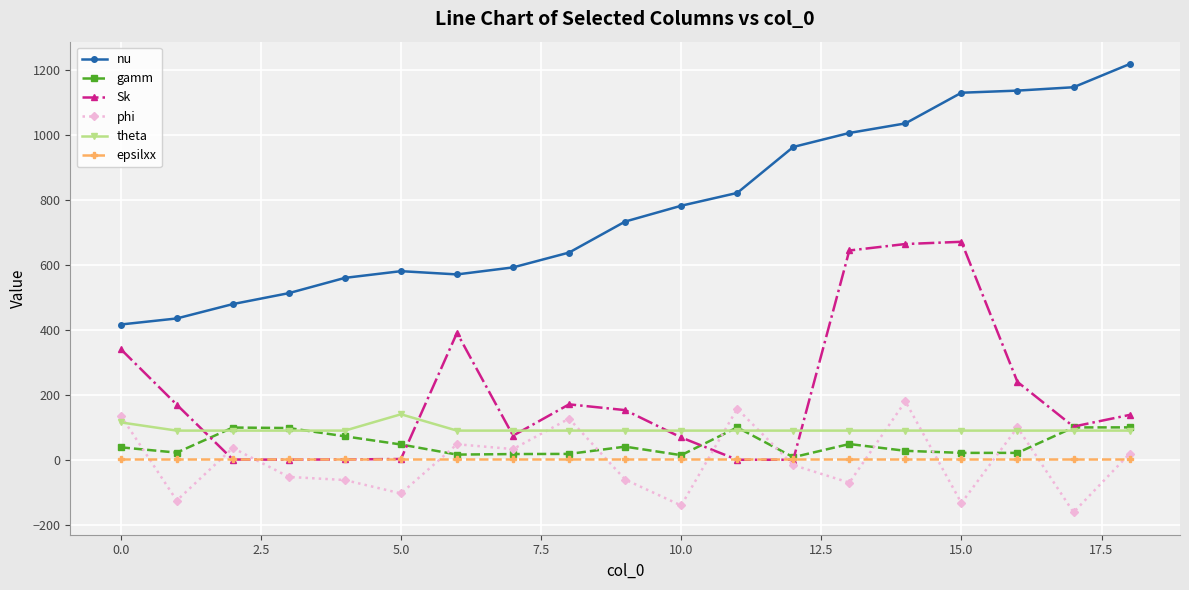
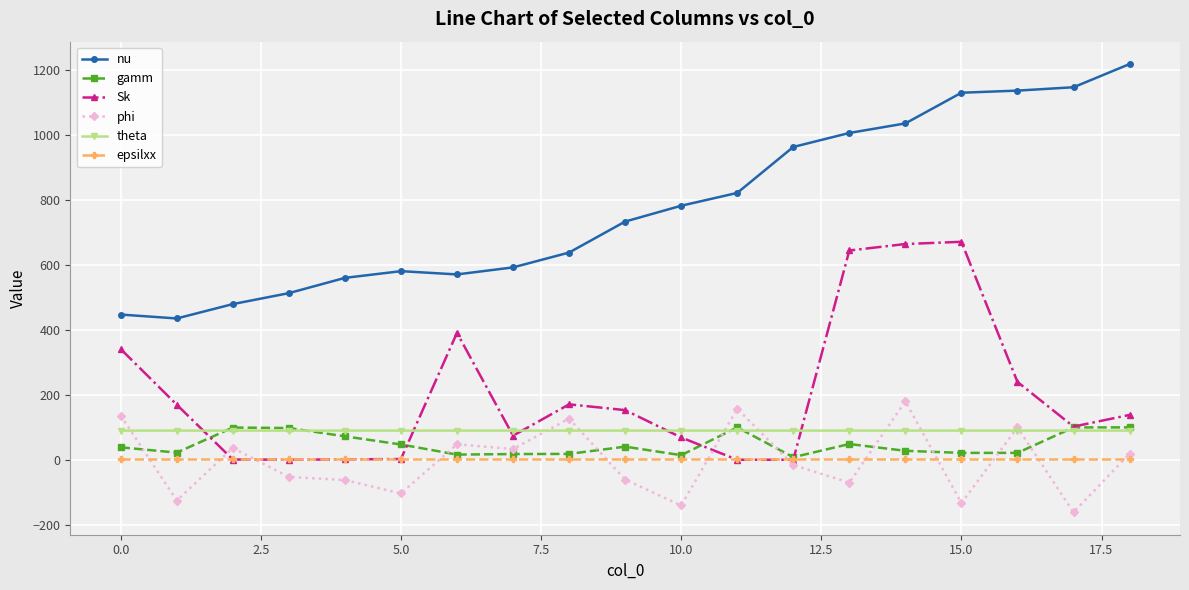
  {
    "nu": {
-     "0.0": 420,
+     "0.0": 450,
      "5.0": 580,
      "10.0": 780,
      "15.0": 1130
    },
    "gamm": {
      "0.0": 40,
      "5.0": 50,
      "10.0": 10,
      "15.0": 20
    },
    "Sk": {
      "0.0": 340,
      "10.0": 70,
      "15.0": 670
    },
    "phi": {
      "0.0": 140,
      "5.0": -100,
      "10.0": -140,
      "15.0": -130
    },
    "theta": {
-     "0.0": 120,
-     "5.0": 140,
+     "0.0": 90,
+     "5.0": 90,
      "10.0": 90,
      "15.0": 90
    },
    "epsilxx": {
      "0.0": 0,
      "10.0": 0,
      "15.0": 0
    }
  }
